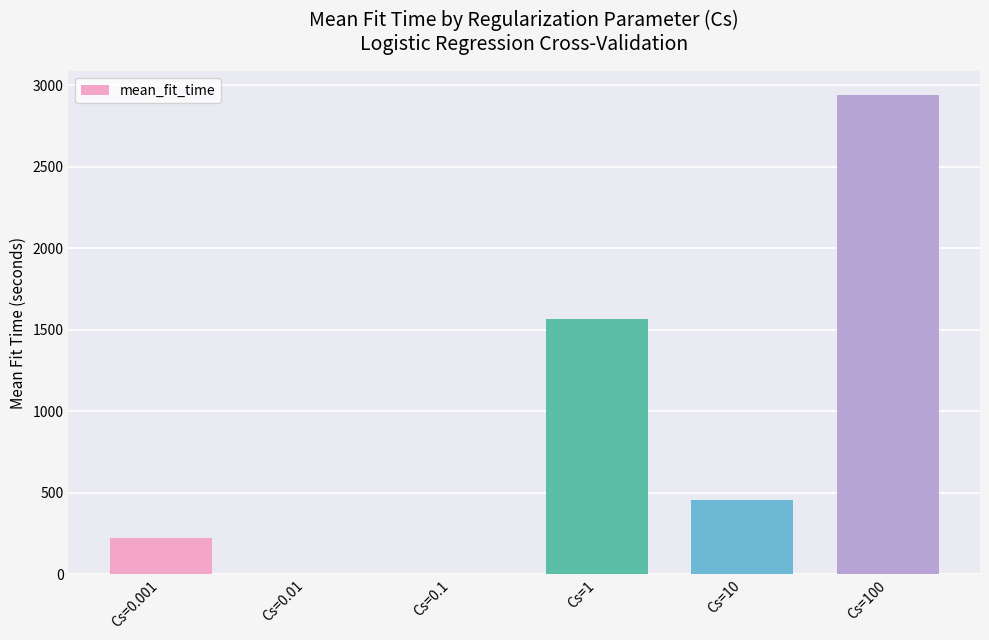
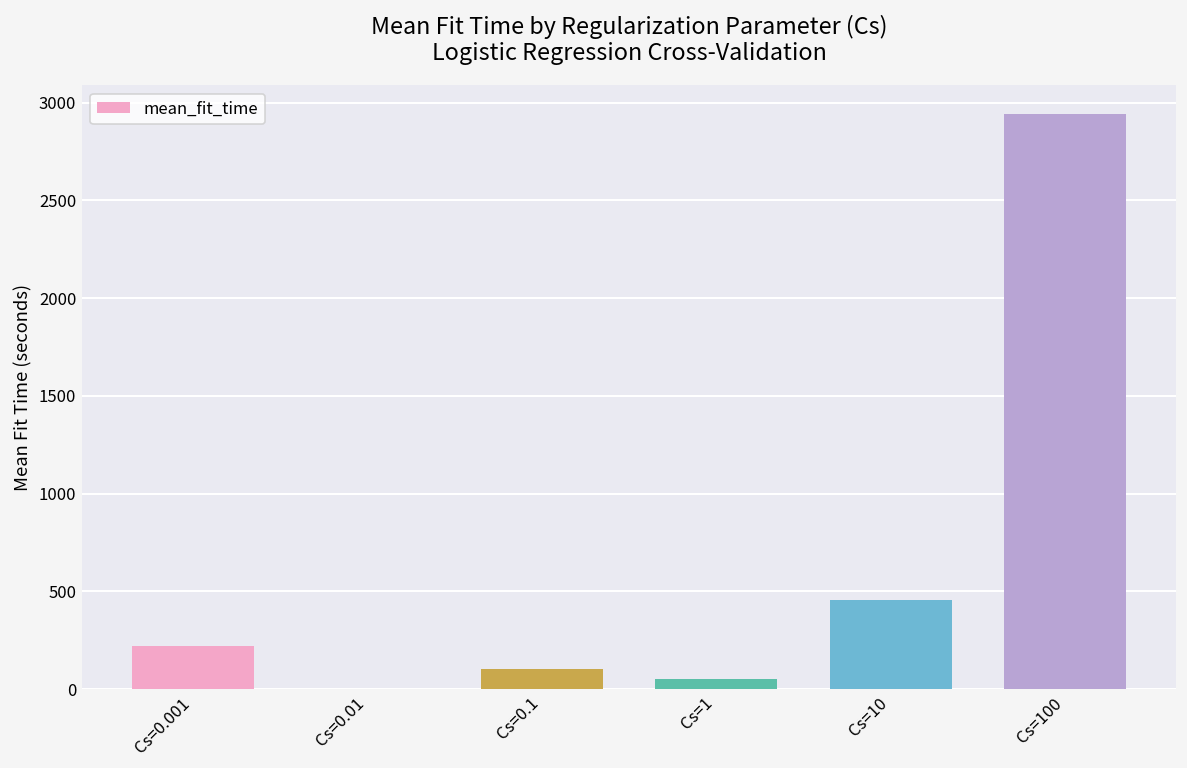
  {
    "Cs=0.001": 220,
-   "Cs=0.1": 0,
-   "Cs=1": 1570,
+   "Cs=0.1": 100,
+   "Cs=1": 50,
    "Cs=10": 460,
    "Cs=100": 2940
  }
